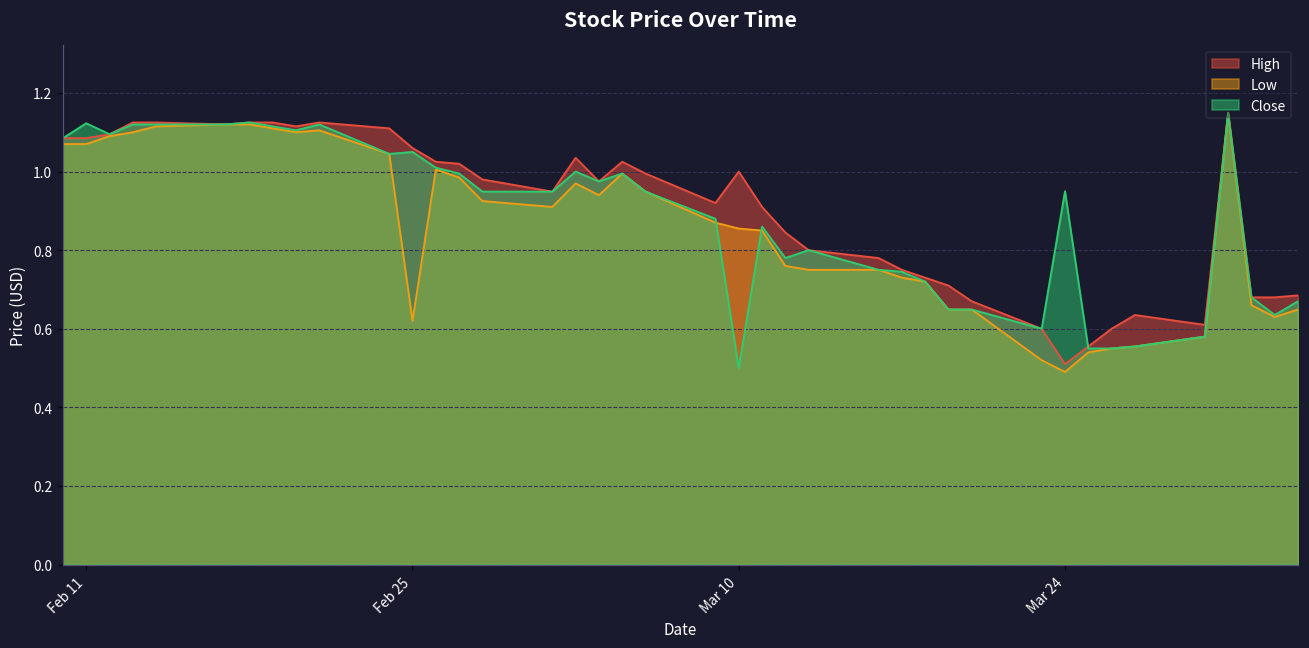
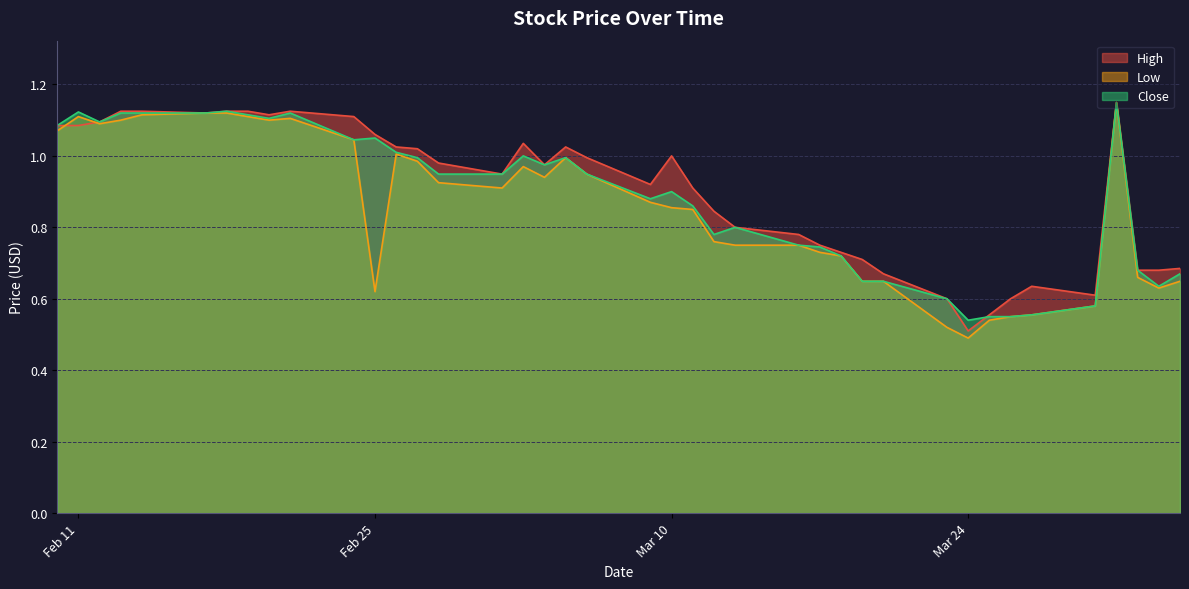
  {
    "High": {
      "Feb 11": 1.09,
      "Feb 25": 1.06,
      "Mar 10": 1.00,
      "Mar 24": 0.51
    },
    "Low": {
-     "Feb 11": 1.07,
+     "Feb 11": 1.11,
      "Feb 25": 0.62,
      "Mar 10": 0.86,
      "Mar 24": 0.49
    },
    "Close": {
      "Feb 11": 1.12,
      "Feb 25": 1.05,
-     "Mar 10": 0.5,
-     "Mar 24": 0.95
+     "Mar 10": 0.9,
+     "Mar 24": 0.54
    }
  }
